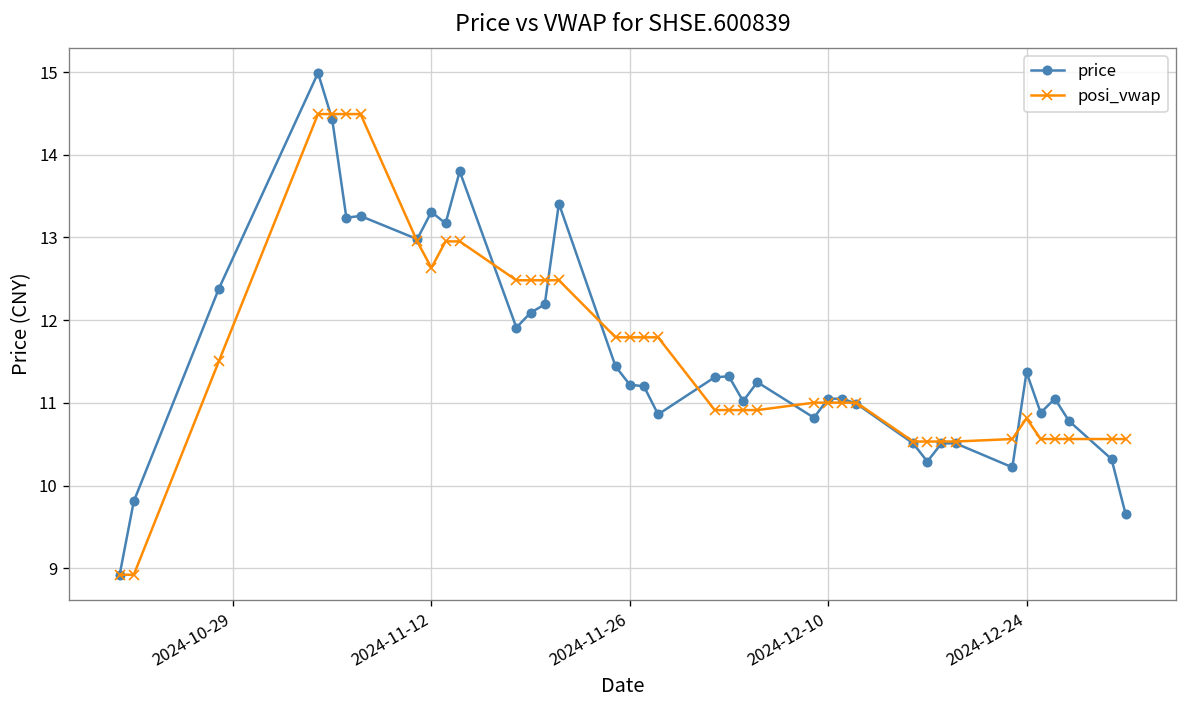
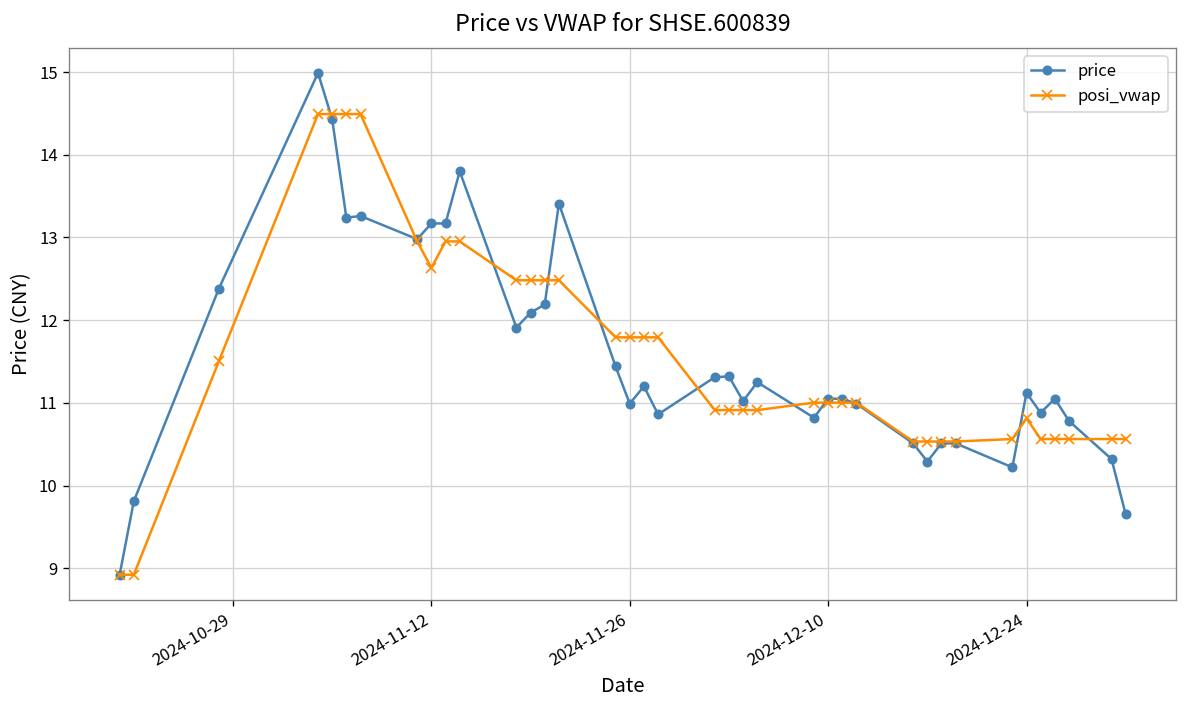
  {
    "price": {
-     "2024-11-12": 13.3,
-     "2024-11-26": 11.2,
+     "2024-11-12": 13.2,
+     "2024-11-26": 11.0,
      "2024-12-10": 11.1,
-     "2024-12-24": 11.4
+     "2024-12-24": 11.1
    },
    "posi_vwap": {
      "2024-11-12": 12.6,
      "2024-11-26": 11.8,
      "2024-12-10": 11.0,
      "2024-12-24": 10.8
    }
  }
